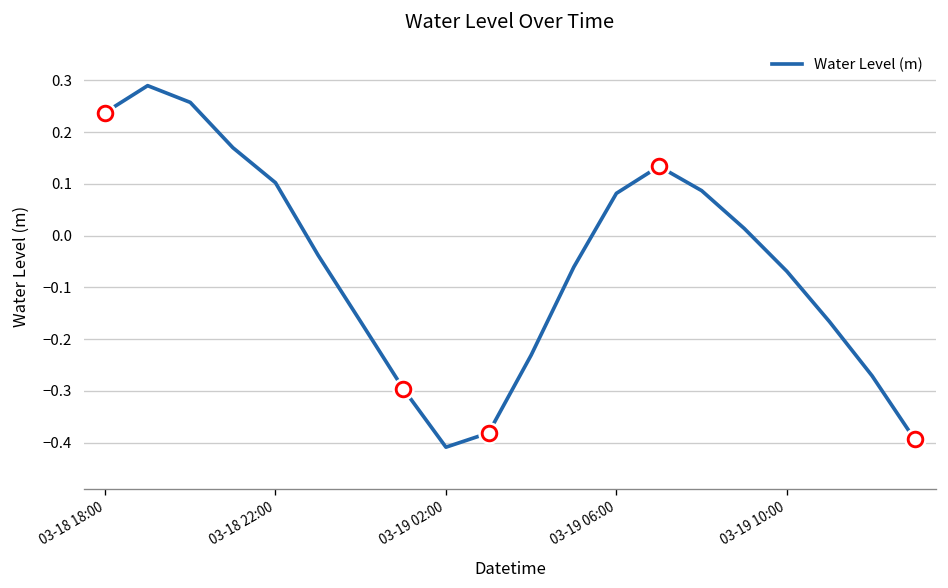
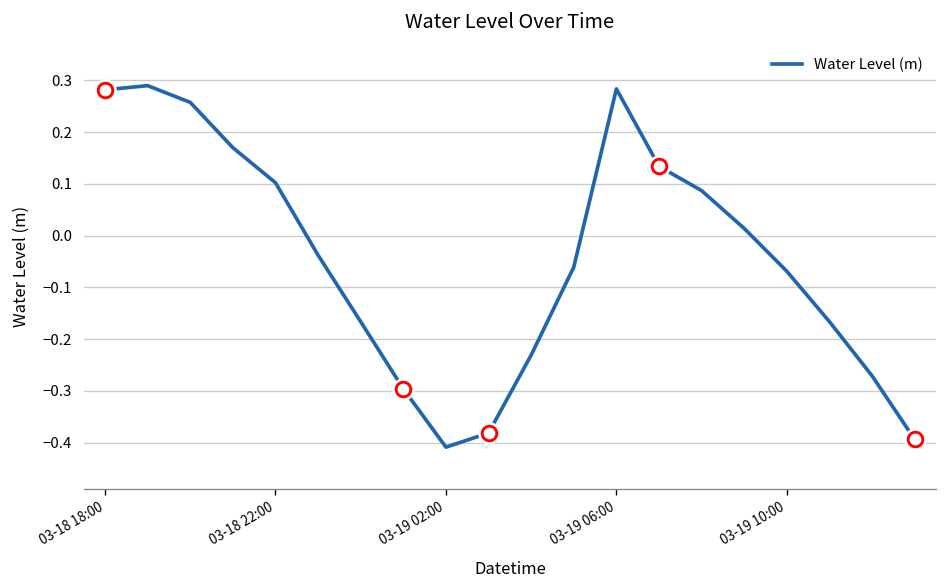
  {
    "Water Level (m)": {
-     "03-18 18:00": 0.24,
+     "03-18 18:00": 0.28,
      "03-18 22:00": 0.10,
      "03-19 02:00": -0.41,
-     "03-19 06:00": 0.08,
+     "03-19 06:00": 0.28,
      "03-19 10:00": -0.07
    }
  }
